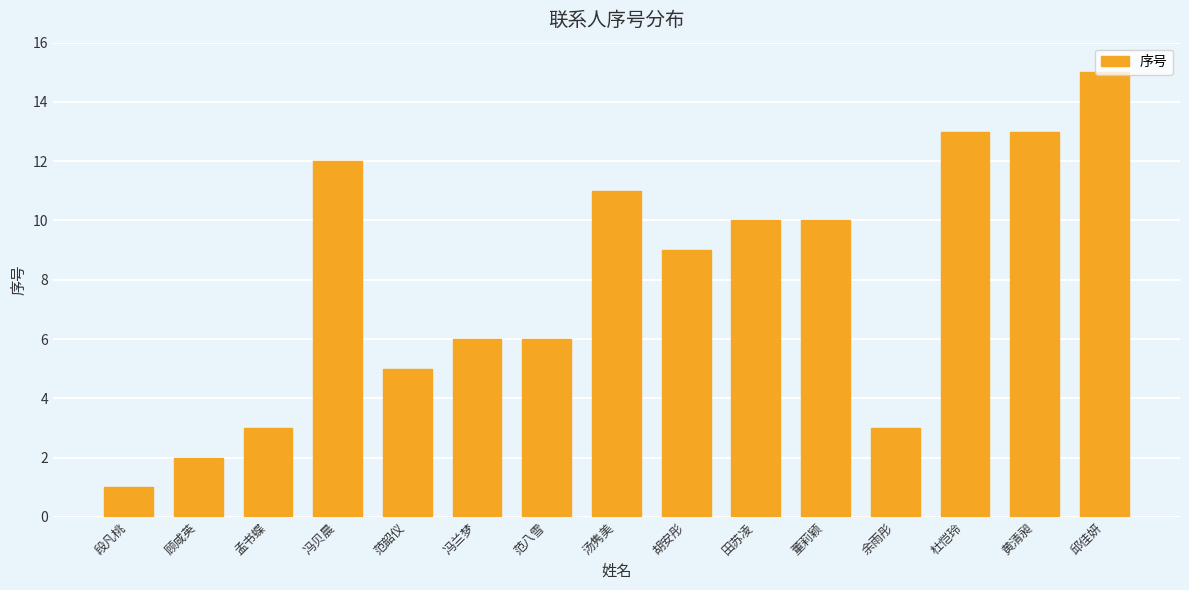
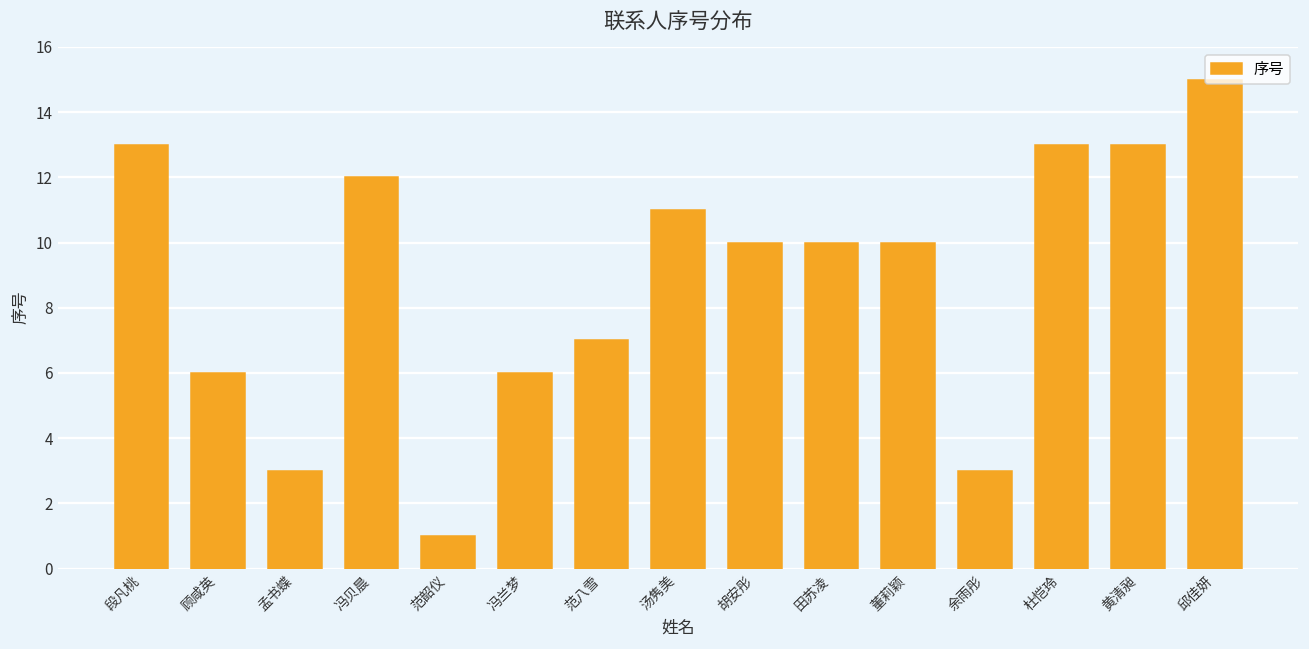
  {
-   "段凡桃": 1,
-   "顾咸英": 2,
+   "段凡桃": 13,
+   "顾咸英": 6,
    "孟书蝶": 3,
    "冯贝晨": 12,
-   "范韶仪": 5,
+   "范韶仪": 1,
    "冯兰梦": 6,
-   "范八雪": 6,
+   "范八雪": 7,
    "汤隽美": 11,
-   "胡安彤": 9,
+   "胡安彤": 10,
    "田苏凌": 10,
    "董莉颖": 10,
    "余雨彤": 3,
    "杜恺玲": 13,
    "黄清昶": 13
  }
